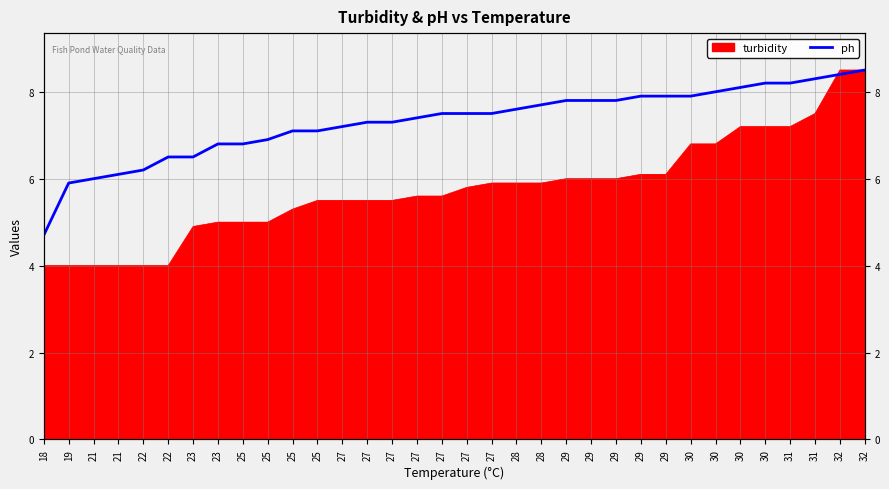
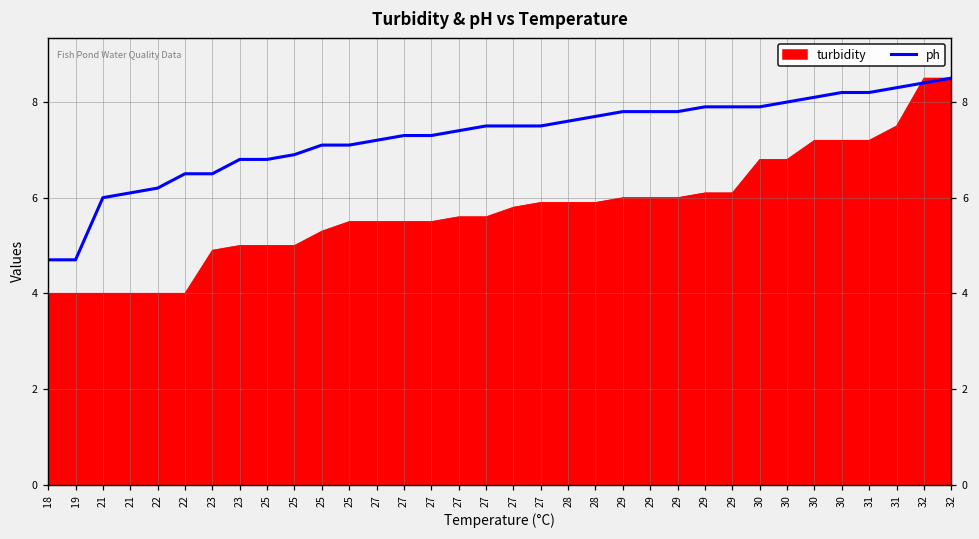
  {
    "turbidity": {
      "18": 4.0,
      "19": 4.0
    },
    "ph": {
      "18": 4.7,
-     "19": 5.9
+     "19": 4.7
    }
  }
